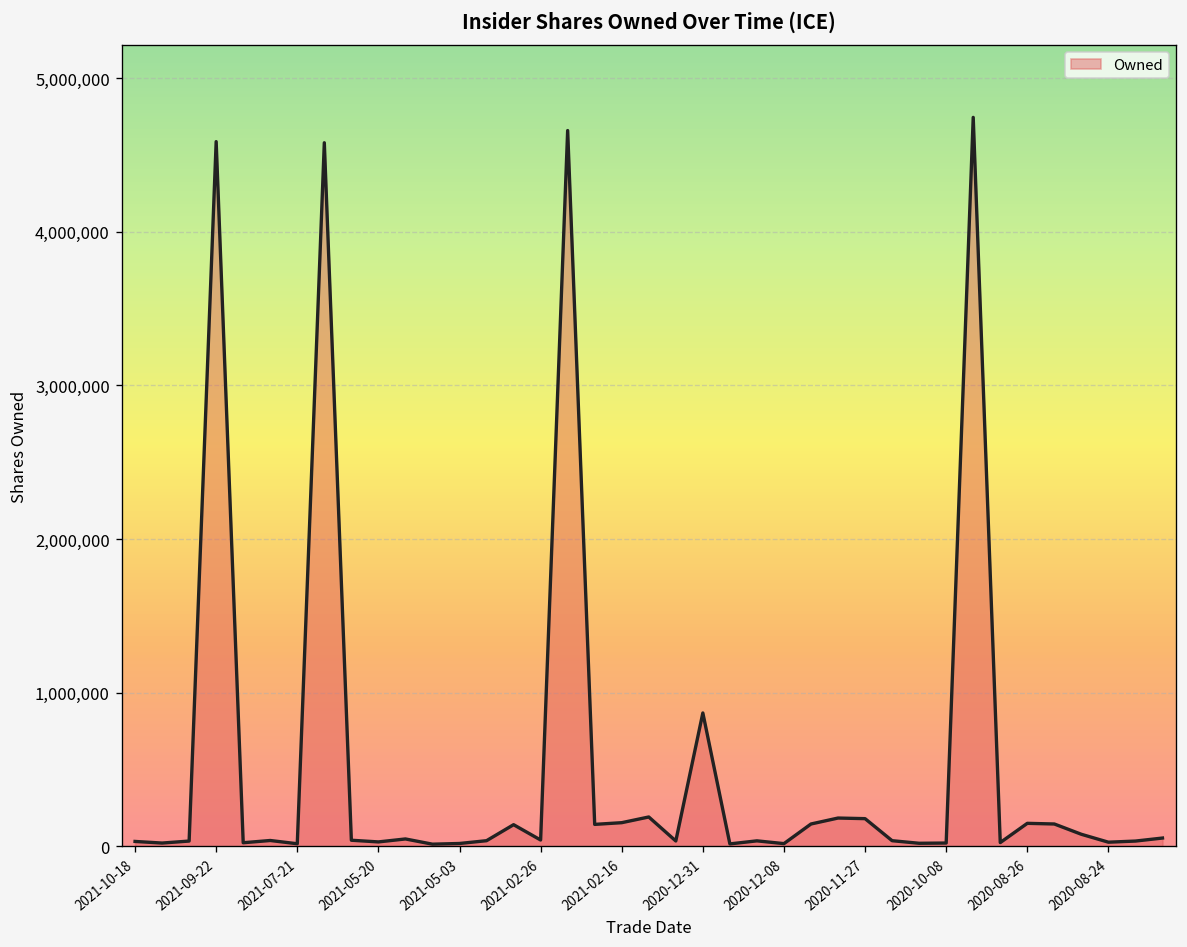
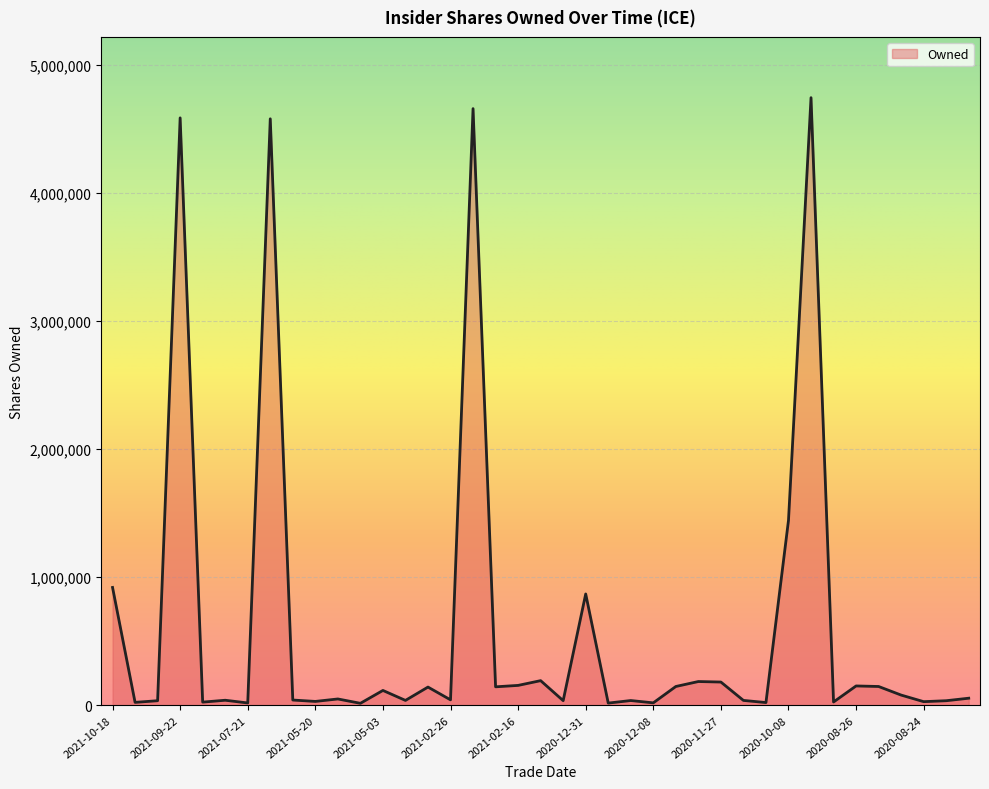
  {
-   "2021-10-18": "30,000",
+   "2021-10-18": "920,000",
    "2021-09-22": "4,590,000",
    "2021-07-21": "20,000",
-   "2021-05-03": "20,000",
+   "2021-05-03": "120,000",
    "2021-02-26": "40,000",
    "2020-12-31": "870,000",
    "2020-12-08": "20,000",
    "2020-11-27": "180,000",
-   "2020-10-08": "20,000",
+   "2020-10-08": "1,440,000",
    "2020-08-26": "150,000"
  }
